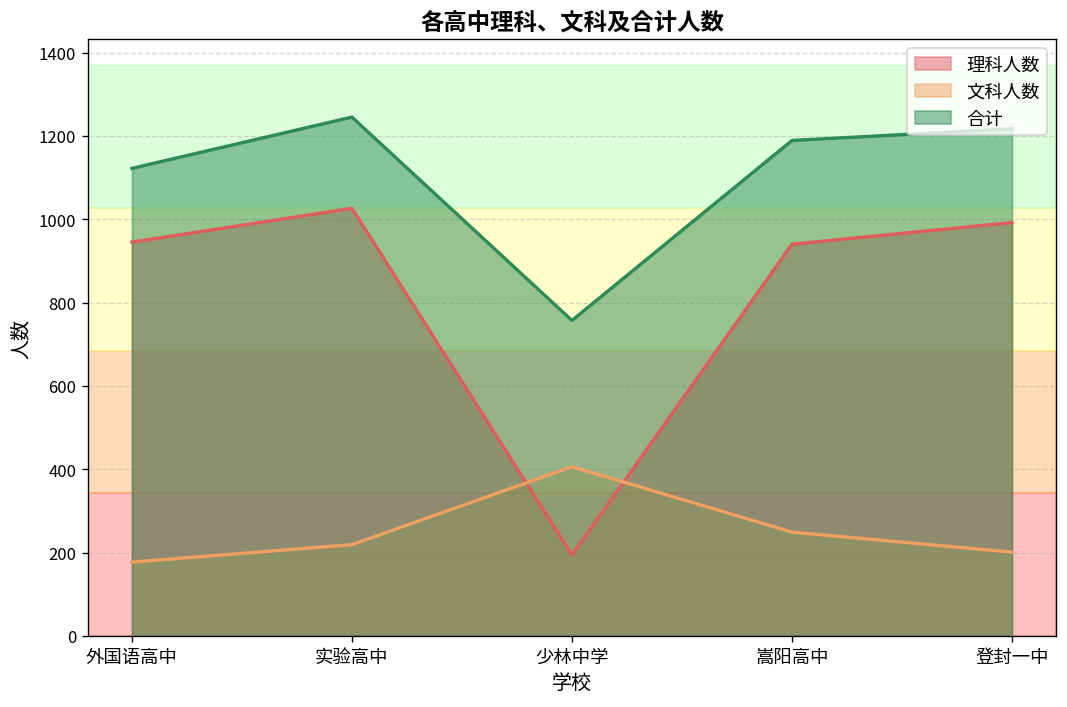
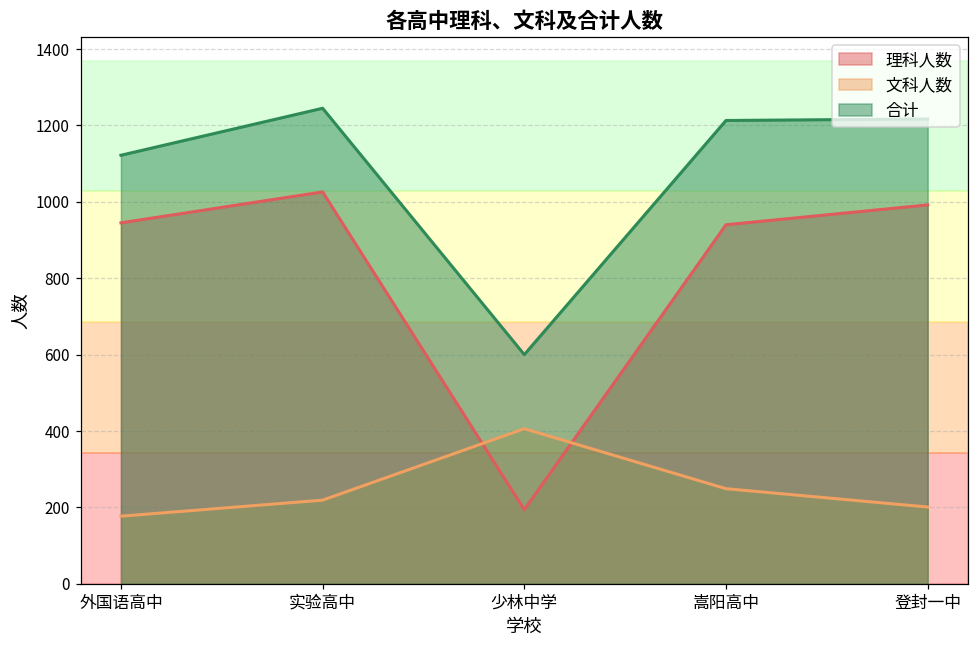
  {
    "合计": {
      "外国语高中": 1120,
      "实验高中": 1250,
-     "少林中学": 760,
-     "嵩阳高中": 1190
+     "少林中学": 600,
+     "嵩阳高中": 1210
    }
  }
